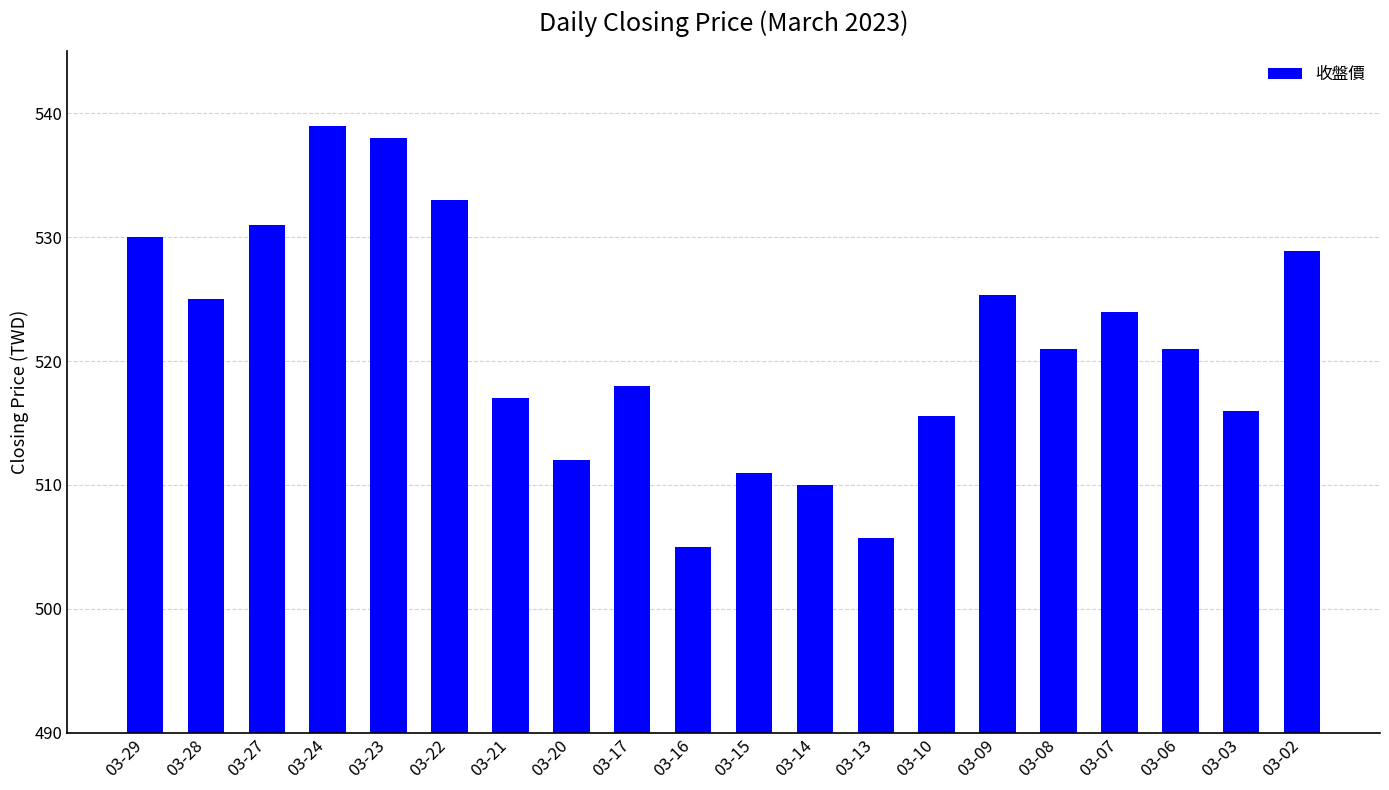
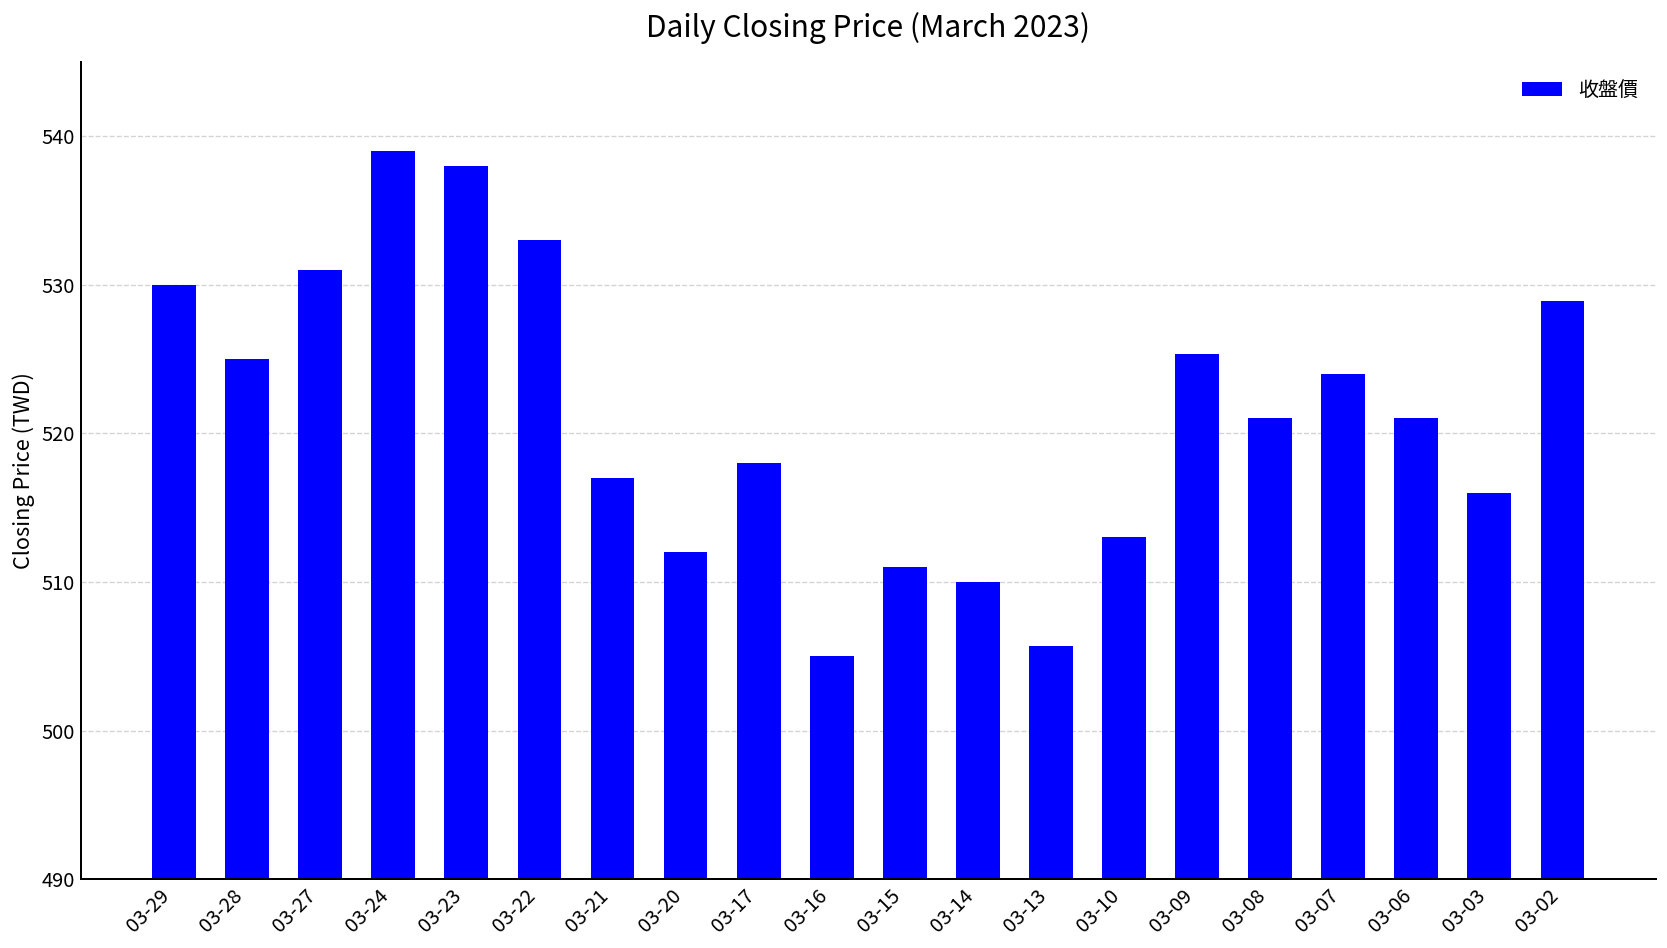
  {
    "03-29": 530.0,
    "03-28": 525.0,
    "03-27": 531.0,
    "03-24": 539.0,
    "03-23": 538.0,
    "03-22": 533.0,
    "03-21": 517.0,
    "03-20": 512.0,
    "03-17": 518.0,
    "03-16": 505.0,
    "03-15": 511.0,
    "03-14": 510.0,
    "03-13": 505.7,
-   "03-10": 515.6,
+   "03-10": 513.0,
    "03-09": 525.3,
    "03-08": 521.0,
    "03-07": 524.0,
    "03-06": 521.0,
    "03-03": 516.0,
    "03-02": 528.9
  }
